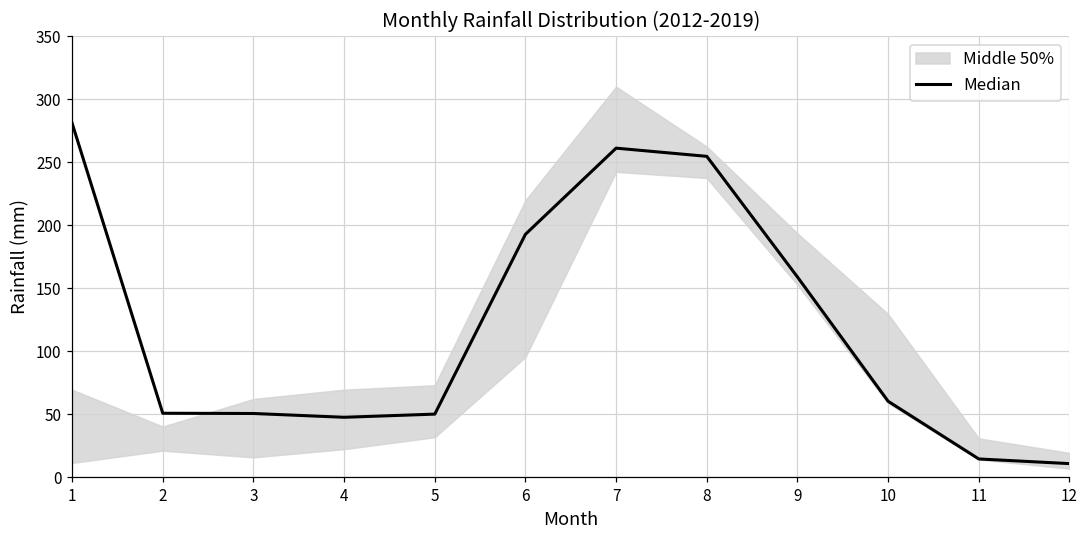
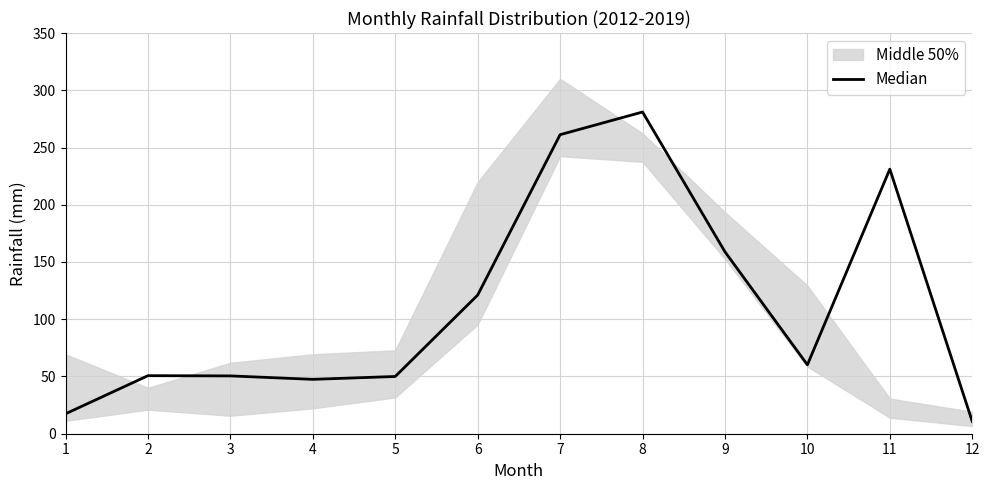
  {
    "Median": {
-     "1": 281,
+     "1": 17,
      "2": 51,
      "3": 51,
      "4": 48,
      "5": 50,
-     "6": 193,
+     "6": 121,
      "7": 261,
-     "8": 255,
+     "8": 281,
      "9": 159,
      "10": 60,
-     "11": 14,
+     "11": 231,
      "12": 11
    }
  }
